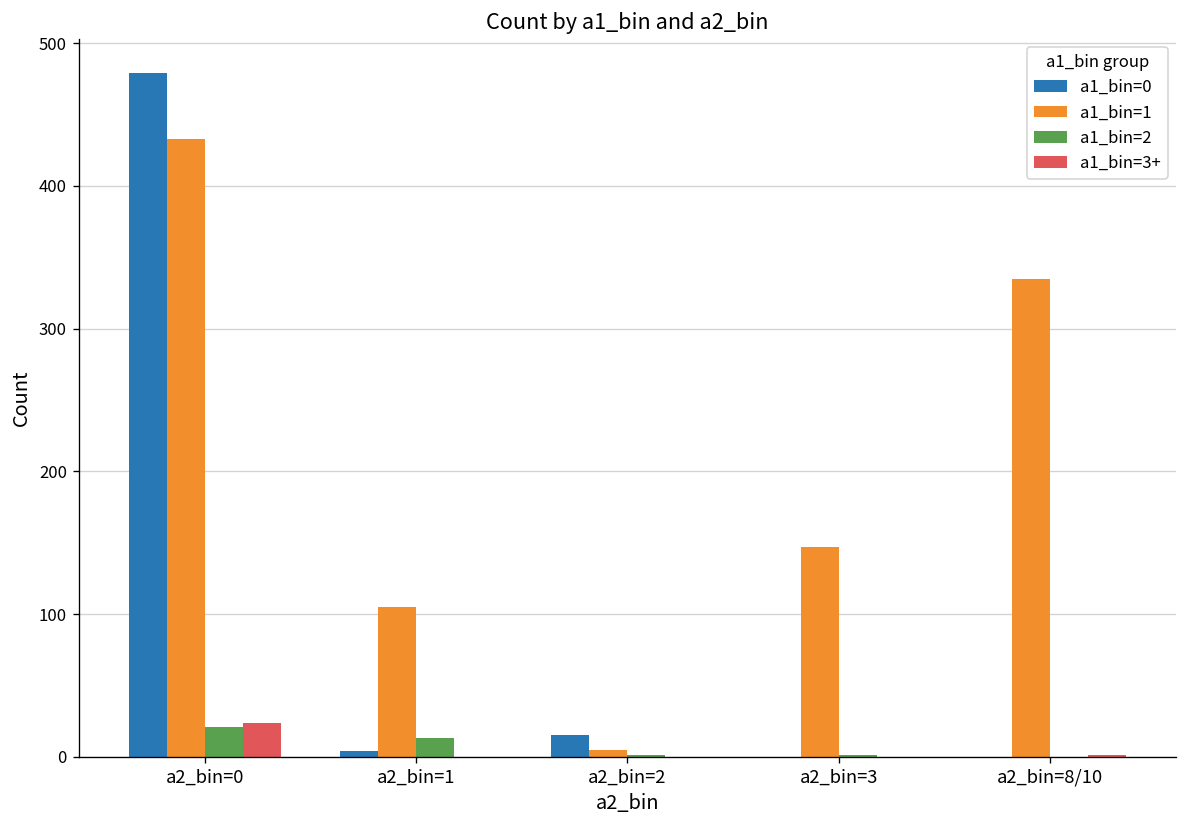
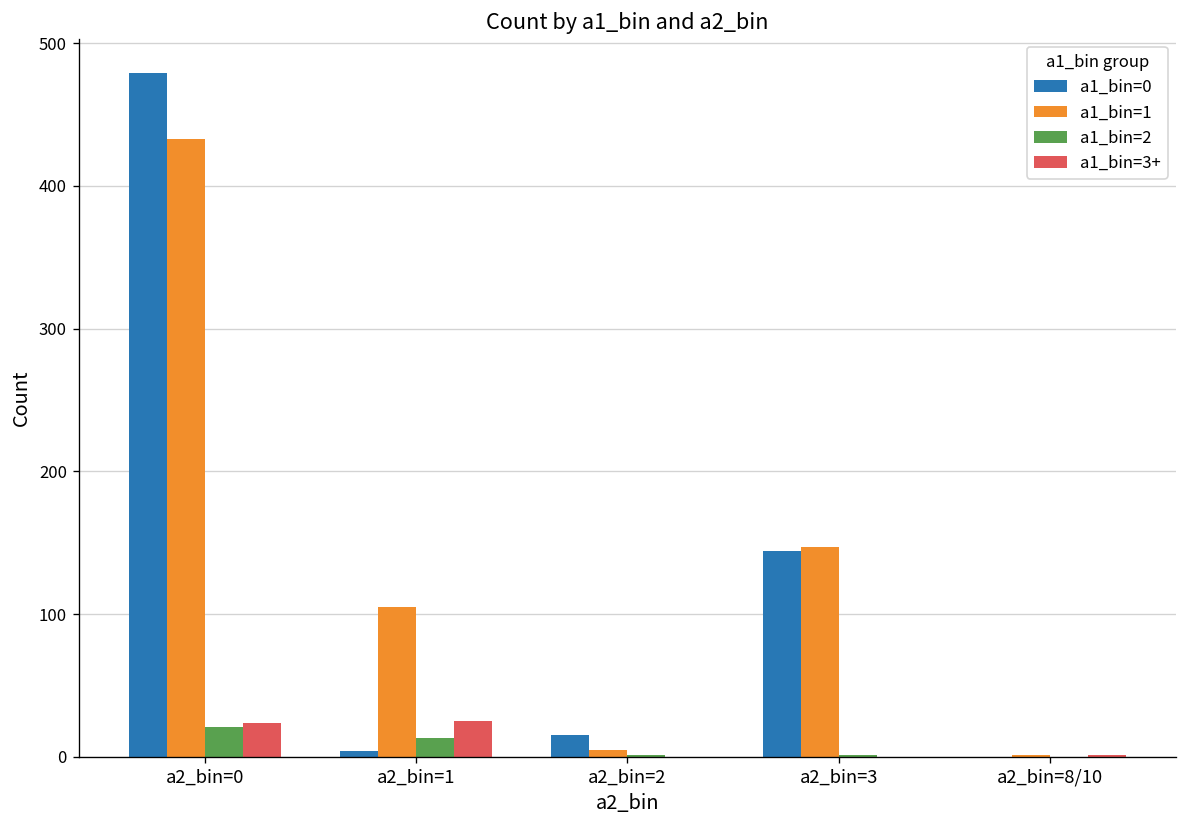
  {
    "a1_bin=0": {
      "a2_bin=0": 479,
      "a2_bin=1": 4,
      "a2_bin=2": 15,
-     "a2_bin=3": 0,
+     "a2_bin=3": 144,
      "a2_bin=8/10": 0
    },
    "a1_bin=1": {
      "a2_bin=0": 433,
      "a2_bin=1": 105,
      "a2_bin=2": 5,
      "a2_bin=3": 147,
-     "a2_bin=8/10": 335
+     "a2_bin=8/10": 1
    },
    "a1_bin=2": {
      "a2_bin=0": 21,
      "a2_bin=1": 13,
      "a2_bin=8/10": 0
    },
    "a1_bin=3+": {
      "a2_bin=0": 24,
-     "a2_bin=1": 0,
+     "a2_bin=1": 25,
      "a2_bin=2": 0,
      "a2_bin=3": 0
    }
  }
